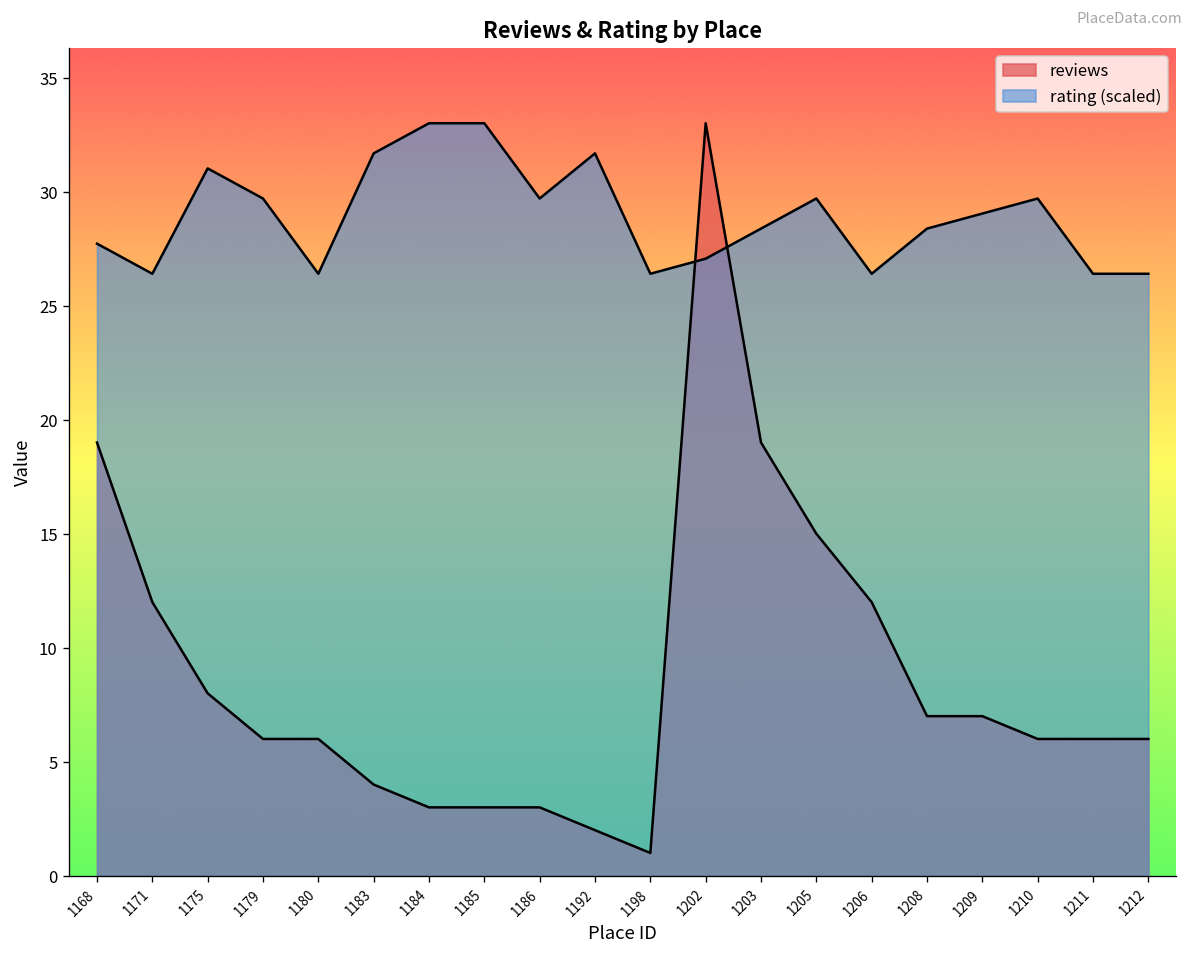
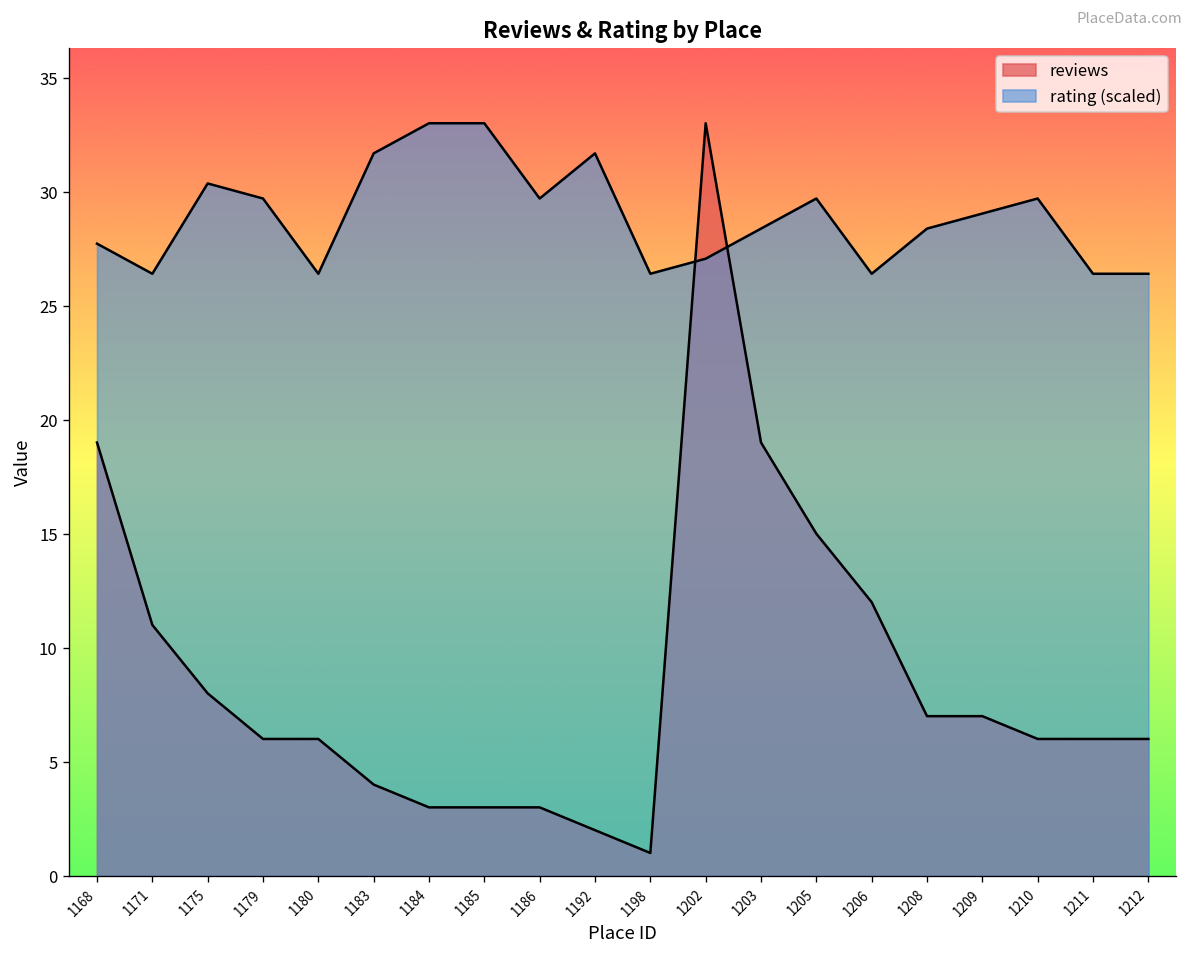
  {
    "reviews": {
      "1168": 19,
-     "1171": 12,
+     "1171": 11,
      "1175": 8,
      "1179": 6,
      "1180": 6,
      "1183": 4,
      "1184": 3,
      "1185": 3,
      "1186": 3,
      "1192": 2,
      "1198": 1,
      "1202": 33,
      "1203": 19,
      "1205": 15,
      "1206": 12,
      "1208": 7,
      "1209": 7,
      "1210": 6,
      "1211": 6,
      "1212": 6
    },
    "rating (scaled)": {
      "1168": 27.7,
      "1171": 26.4,
-     "1175": 31.0,
+     "1175": 30.4,
      "1179": 29.7,
      "1180": 26.4,
      "1183": 31.7,
      "1184": 33.0,
      "1185": 33.0,
      "1186": 29.7,
      "1192": 31.7,
      "1198": 26.4,
      "1202": 27.1,
      "1203": 28.4,
      "1205": 29.7,
      "1206": 26.4,
      "1208": 28.4,
      "1209": 29.0,
      "1210": 29.7,
      "1211": 26.4,
      "1212": 26.4
    }
  }
